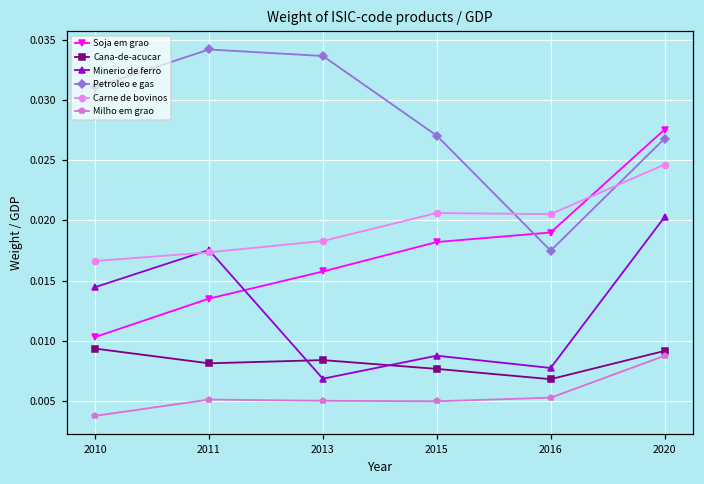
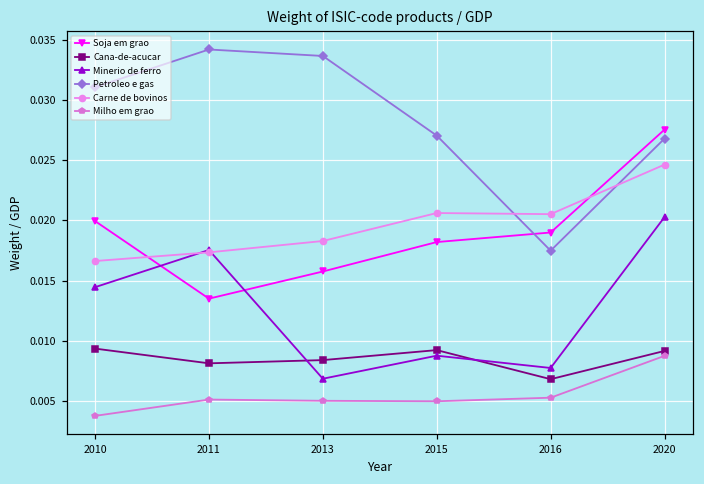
  {
    "Soja em grao": {
-     "2010": 0.0103,
+     "2010": 0.0199,
      "2011": 0.0135,
      "2013": 0.0158,
      "2015": 0.0182,
      "2016": 0.0190,
      "2020": 0.0275
    },
    "Cana-de-acucar": {
      "2010": 0.0094,
      "2011": 0.0081,
      "2013": 0.0084,
-     "2015": 0.0077,
+     "2015": 0.0092,
      "2016": 0.0068,
      "2020": 0.0092
    },
    "Minerio de ferro": {
      "2010": 0.0145,
      "2013": 0.0069,
      "2015": 0.0088,
      "2016": 0.0078,
      "2020": 0.0203
    },
    "Petroleo e gas": {
      "2011": 0.0342,
      "2013": 0.0336,
      "2015": 0.0270,
      "2016": 0.0175,
      "2020": 0.0268
    }
  }
